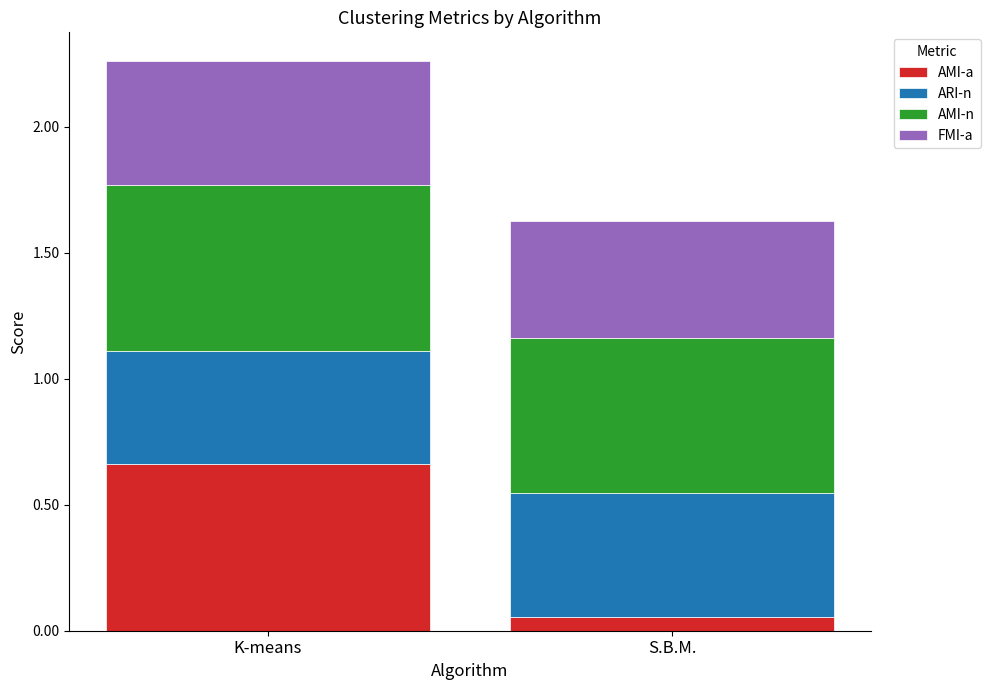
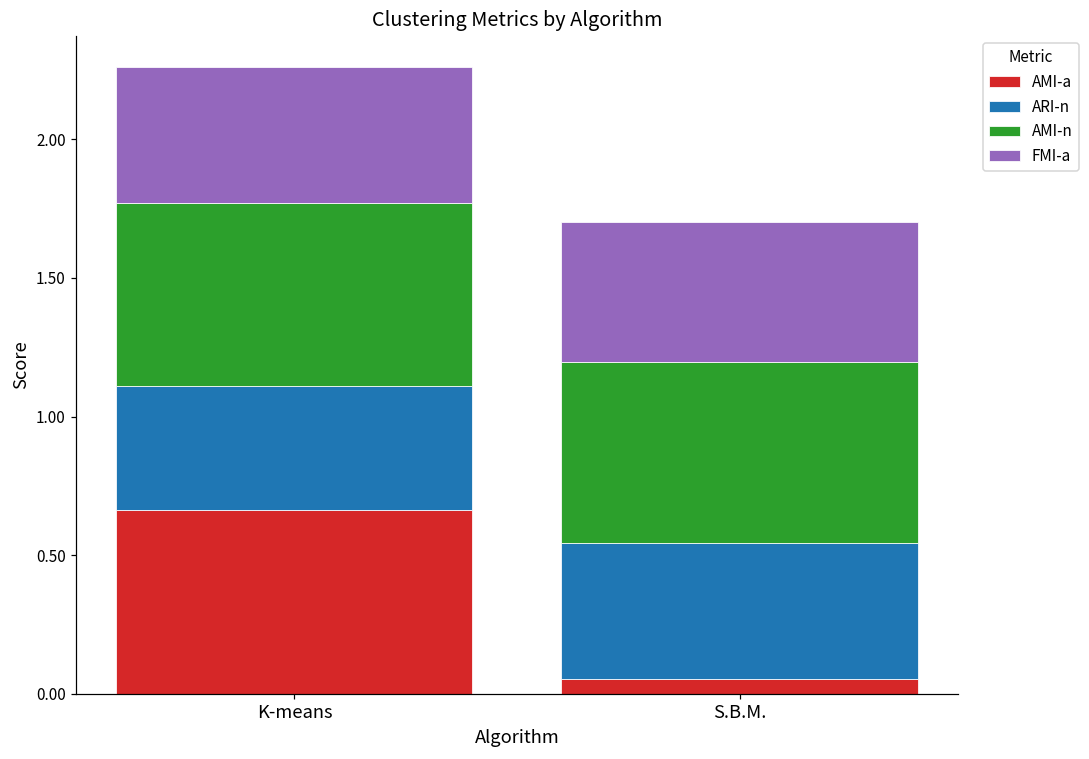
  {
    "AMI-a": {
      "K-means": 0.66,
      "S.B.M.": 0.06
    },
    "ARI-n": {
      "K-means": 0.45,
      "S.B.M.": 0.49
    },
    "AMI-n": {
      "K-means": 0.66,
-     "S.B.M.": 0.62
+     "S.B.M.": 0.65
    },
    "FMI-a": {
      "K-means": 0.49,
-     "S.B.M.": 0.46
+     "S.B.M.": 0.51
    }
  }
